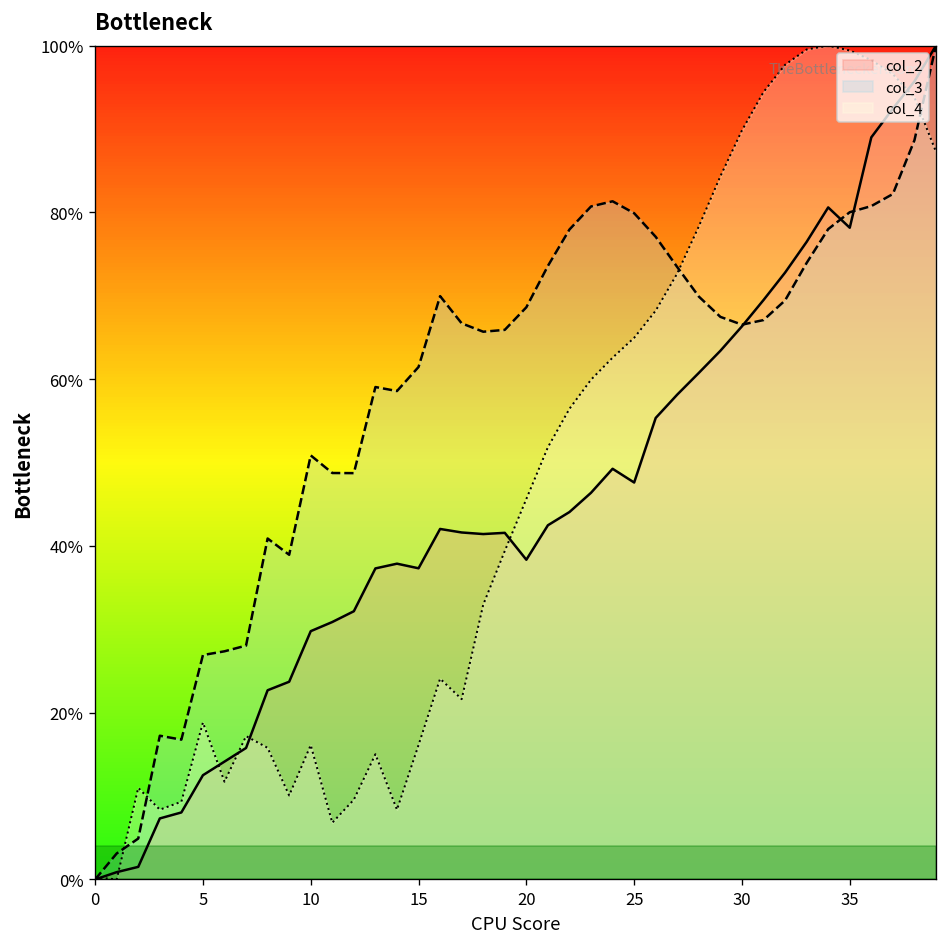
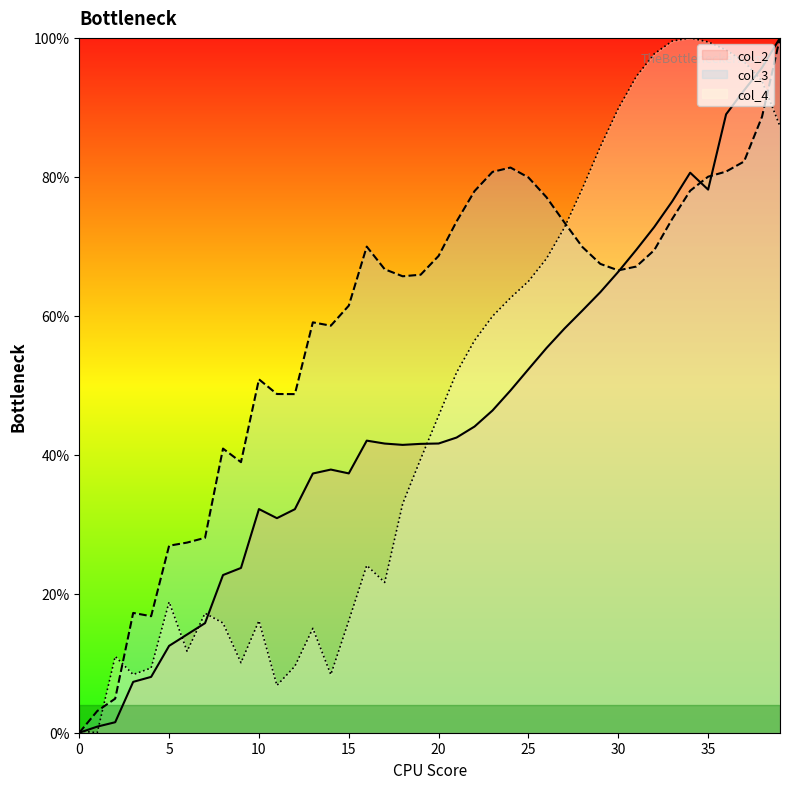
  {
    "col_2": {
      "5": "13%",
-     "10": "30%",
+     "10": "32%",
      "15": "37%",
-     "20": "38%",
-     "25": "48%",
+     "20": "42%",
+     "25": "52%",
      "35": "78%"
    }
  }
